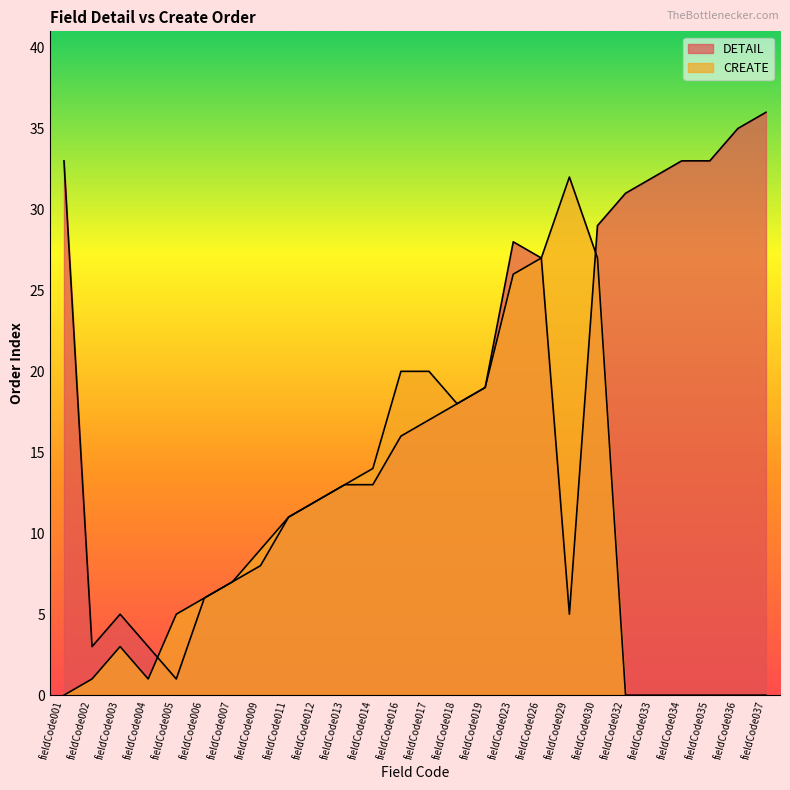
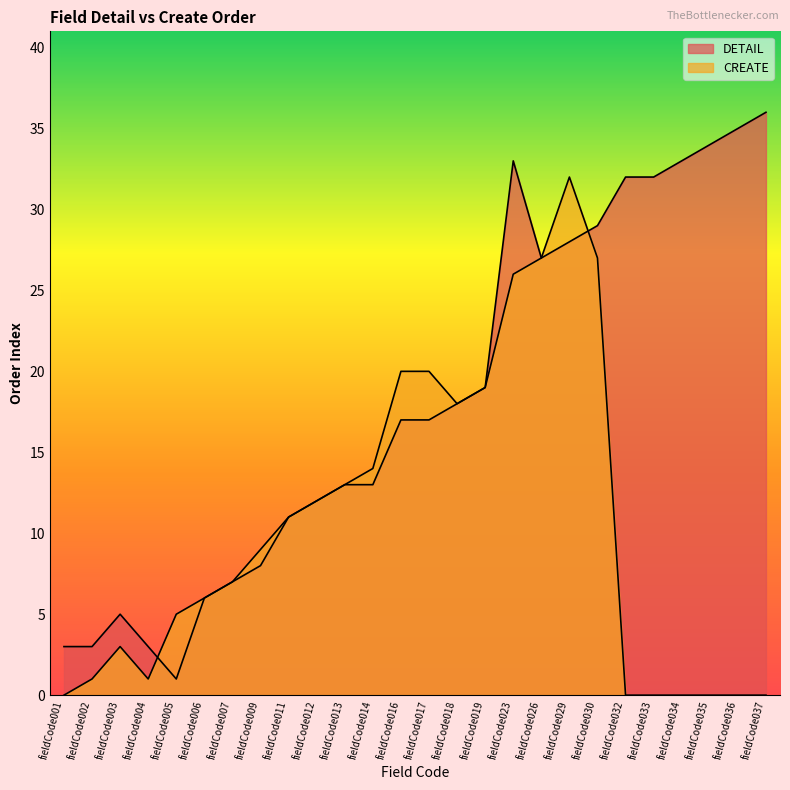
  {
    "DETAIL": {
-     "fieldCode001": 33,
+     "fieldCode001": 3,
      "fieldCode002": 3,
      "fieldCode003": 5,
      "fieldCode004": 3,
      "fieldCode005": 1,
      "fieldCode009": 8,
      "fieldCode014": 13,
-     "fieldCode016": 16,
+     "fieldCode016": 17,
      "fieldCode017": 17,
-     "fieldCode023": 28,
-     "fieldCode029": 5,
+     "fieldCode023": 33,
+     "fieldCode029": 28,
      "fieldCode030": 29,
-     "fieldCode032": 31,
+     "fieldCode032": 32,
      "fieldCode033": 32,
      "fieldCode034": 33,
-     "fieldCode035": 33,
+     "fieldCode035": 34,
      "fieldCode036": 35,
      "fieldCode037": 36
    },
    "CREATE": {
      "fieldCode001": 0,
      "fieldCode002": 1,
      "fieldCode003": 3,
      "fieldCode004": 1,
      "fieldCode005": 5,
      "fieldCode009": 9,
      "fieldCode014": 14,
      "fieldCode016": 20,
      "fieldCode017": 20,
      "fieldCode023": 26,
      "fieldCode029": 32,
      "fieldCode030": 27,
      "fieldCode032": 0,
      "fieldCode033": 0,
      "fieldCode034": 0,
      "fieldCode035": 0,
      "fieldCode036": 0,
      "fieldCode037": 0
    }
  }
